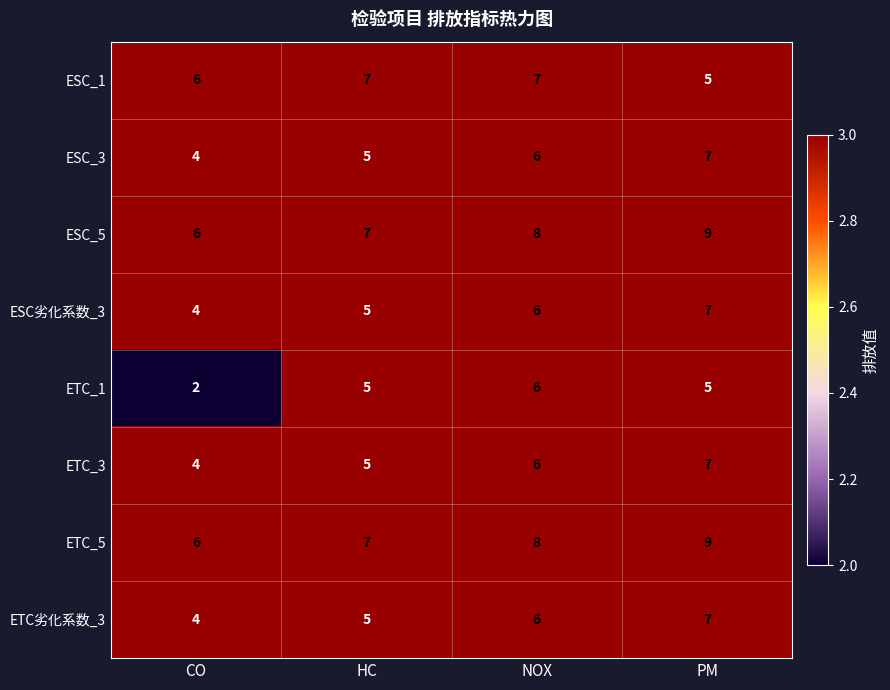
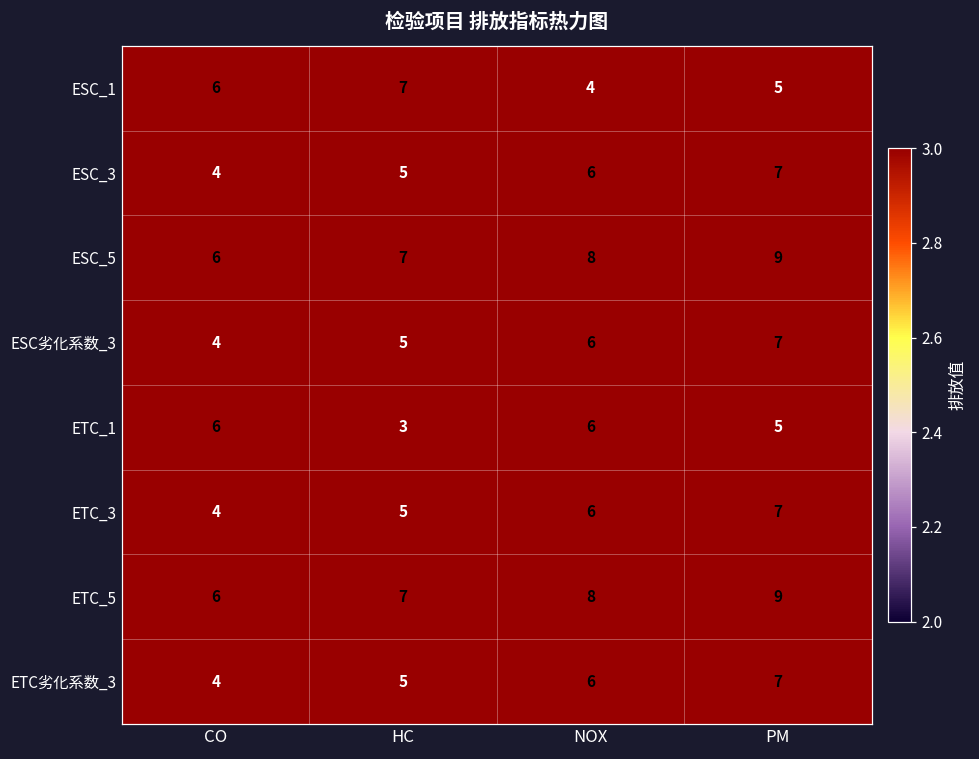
  {
    "ESC_1": {
      "CO": 6,
      "HC": 7,
-     "NOX": 7,
+     "NOX": 4,
      "PM": 5
    },
    "ESC_3": {
      "CO": 4,
      "HC": 5,
      "NOX": 6,
      "PM": 7
    },
    "ESC_5": {
      "CO": 6,
      "HC": 7,
      "NOX": 8,
      "PM": 9
    },
    "ESC劣化系数_3": {
      "CO": 4,
      "HC": 5,
      "NOX": 6,
      "PM": 7
    },
    "ETC_1": {
-     "CO": 2,
-     "HC": 5,
+     "CO": 6,
+     "HC": 3,
      "NOX": 6,
      "PM": 5
    },
    "ETC_3": {
      "CO": 4,
      "HC": 5,
      "NOX": 6,
      "PM": 7
    },
    "ETC_5": {
      "CO": 6,
      "HC": 7,
      "NOX": 8,
      "PM": 9
    },
    "ETC劣化系数_3": {
      "CO": 4,
      "HC": 5,
      "NOX": 6,
      "PM": 7
    }
  }
